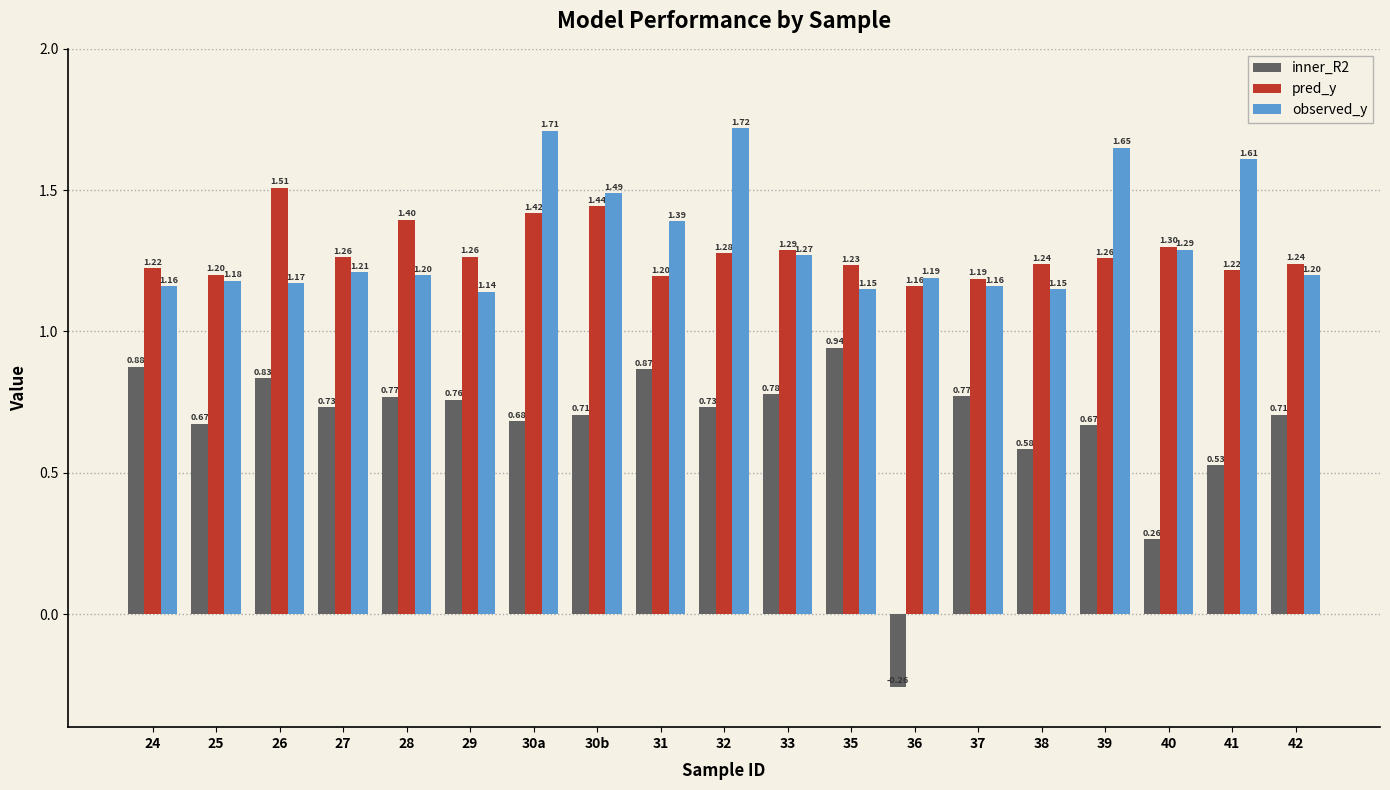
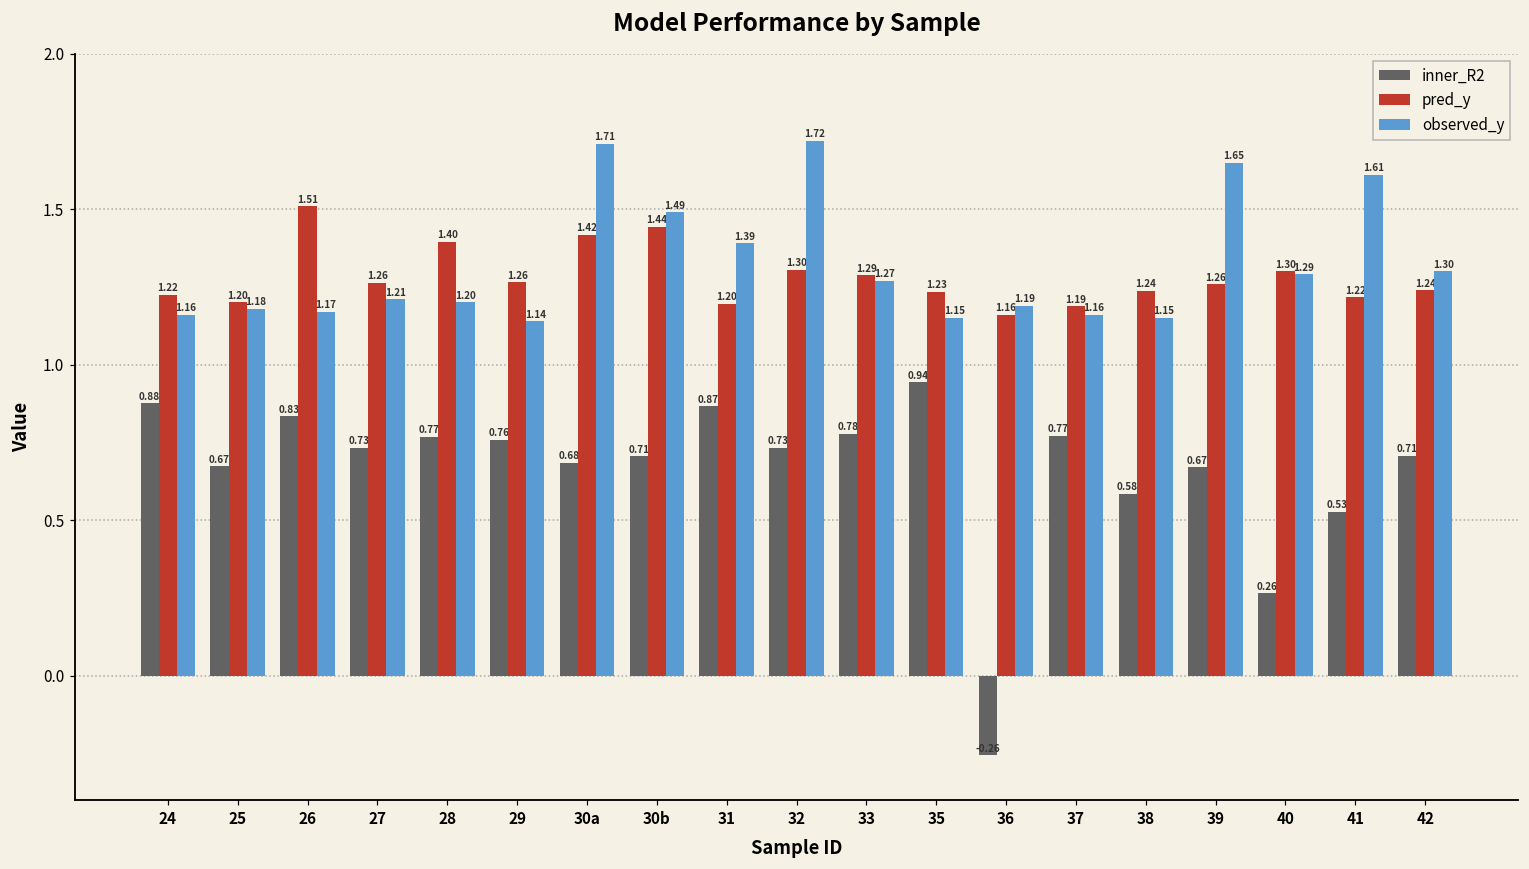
  {
    "inner_R2": {
      "24": 0.88,
      "25": 0.67,
      "26": 0.83,
      "27": 0.73,
      "28": 0.77,
      "29": 0.76,
      "30a": 0.68,
      "30b": 0.71,
      "31": 0.87,
      "32": 0.73,
      "33": 0.78,
      "35": 0.94,
      "36": -0.26,
      "37": 0.77,
      "38": 0.58,
      "39": 0.67,
      "40": 0.26,
      "41": 0.53,
      "42": 0.71
    },
    "pred_y": {
      "24": 1.22,
      "25": 1.20,
      "26": 1.51,
      "27": 1.26,
      "28": 1.40,
      "29": 1.26,
      "30a": 1.42,
      "30b": 1.44,
      "31": 1.20,
-     "32": 1.28,
+     "32": 1.30,
      "33": 1.29,
      "35": 1.23,
      "36": 1.16,
      "37": 1.19,
      "38": 1.24,
      "39": 1.26,
      "40": 1.30,
      "41": 1.22,
      "42": 1.24
    },
    "observed_y": {
      "24": 1.16,
      "25": 1.18,
      "26": 1.17,
      "27": 1.21,
      "28": 1.20,
      "29": 1.14,
      "30a": 1.71,
      "30b": 1.49,
      "31": 1.39,
      "32": 1.72,
      "33": 1.27,
      "35": 1.15,
      "36": 1.19,
      "37": 1.16,
      "38": 1.15,
      "39": 1.65,
      "40": 1.29,
      "41": 1.61,
-     "42": 1.20
+     "42": 1.30
    }
  }
